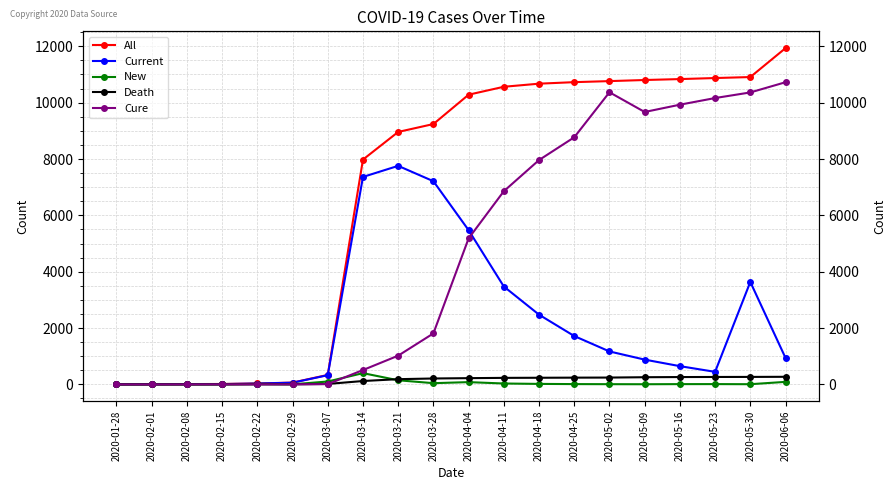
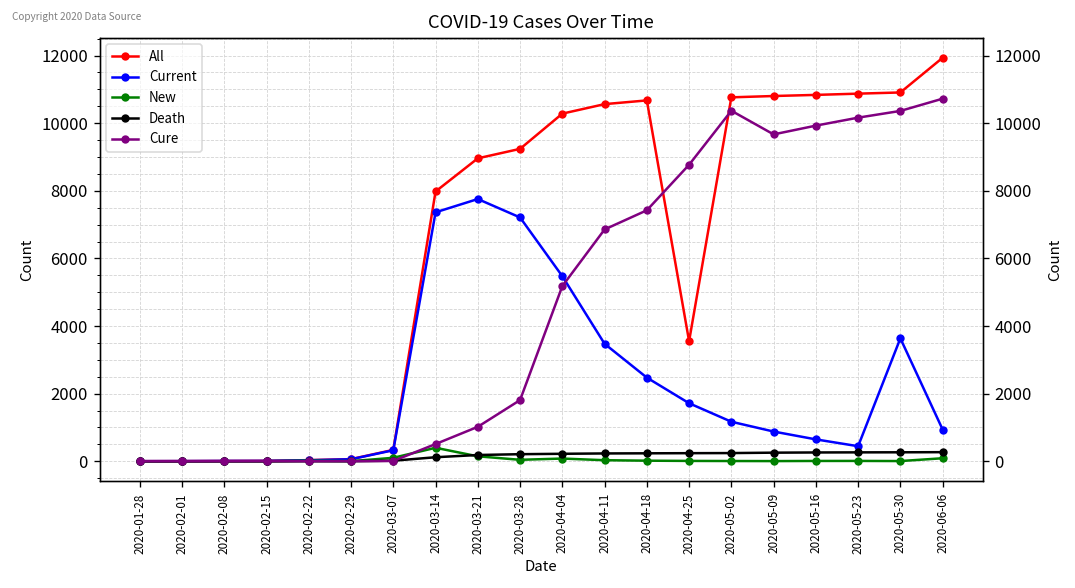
  {
    "All": {
      "2020-03-14": 8000,
      "2020-03-21": 9000,
      "2020-03-28": 9200,
      "2020-04-04": 10300,
      "2020-04-11": 10600,
      "2020-04-18": 10700,
-     "2020-04-25": 10700,
+     "2020-04-25": 3600,
      "2020-05-02": 10800,
      "2020-05-09": 10800,
      "2020-05-16": 10800,
      "2020-05-23": 10900,
      "2020-05-30": 10900,
      "2020-06-06": 11900
    },
    "Current": {
      "2020-03-14": 7400,
      "2020-03-21": 7800,
      "2020-03-28": 7200,
      "2020-04-04": 5500,
      "2020-04-11": 3500,
      "2020-04-18": 2500,
      "2020-04-25": 1700,
      "2020-05-02": 1200,
      "2020-05-09": 900,
      "2020-05-16": 600,
      "2020-05-23": 400,
      "2020-05-30": 3600,
      "2020-06-06": 900
    },
    "New": {
      "2020-03-14": 400,
      "2020-03-28": 0,
      "2020-04-04": 100,
      "2020-04-11": 0,
      "2020-04-18": 0,
      "2020-04-25": 0,
      "2020-05-02": 0,
      "2020-05-09": 0,
      "2020-05-16": 0,
      "2020-05-23": 0,
      "2020-05-30": 0,
      "2020-06-06": 100
    },
    "Death": {
      "2020-03-14": 100,
      "2020-03-28": 200,
      "2020-04-04": 200,
      "2020-04-11": 200,
      "2020-04-18": 200,
      "2020-04-25": 200,
      "2020-05-02": 200,
      "2020-05-09": 300,
      "2020-05-16": 300,
      "2020-05-23": 300,
      "2020-05-30": 300,
      "2020-06-06": 300
    },
    "Cure": {
      "2020-03-14": 500,
      "2020-03-21": 1000,
      "2020-03-28": 1800,
      "2020-04-04": 5200,
      "2020-04-11": 6900,
-     "2020-04-18": 8000,
+     "2020-04-18": 7400,
      "2020-04-25": 8800,
      "2020-05-02": 10400,
      "2020-05-09": 9700,
      "2020-05-16": 9900,
      "2020-05-23": 10200,
      "2020-05-30": 10400,
      "2020-06-06": 10700
    }
  }
